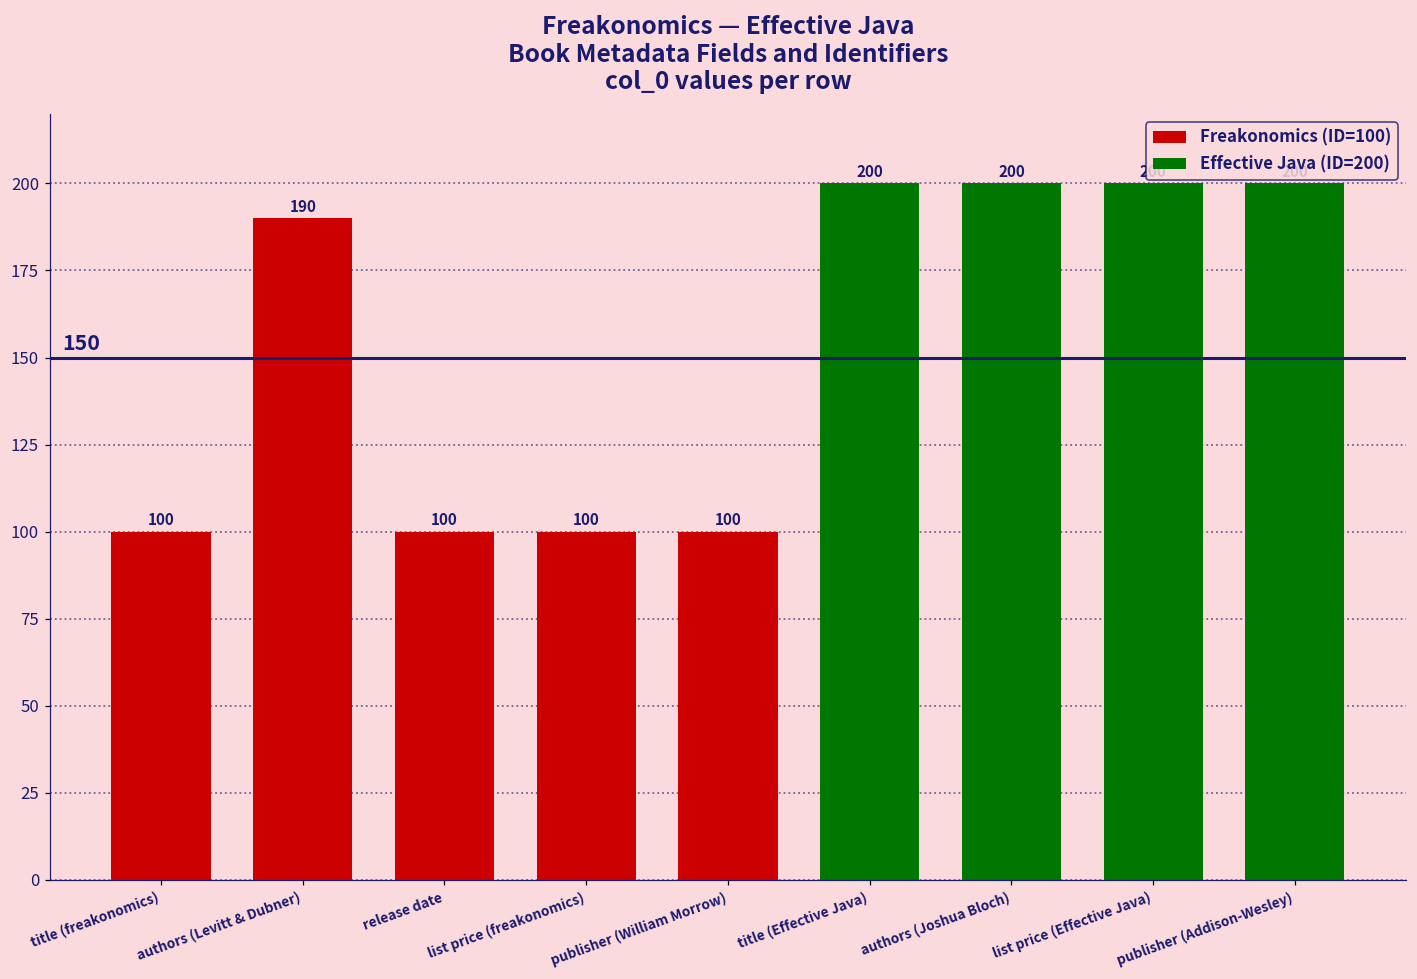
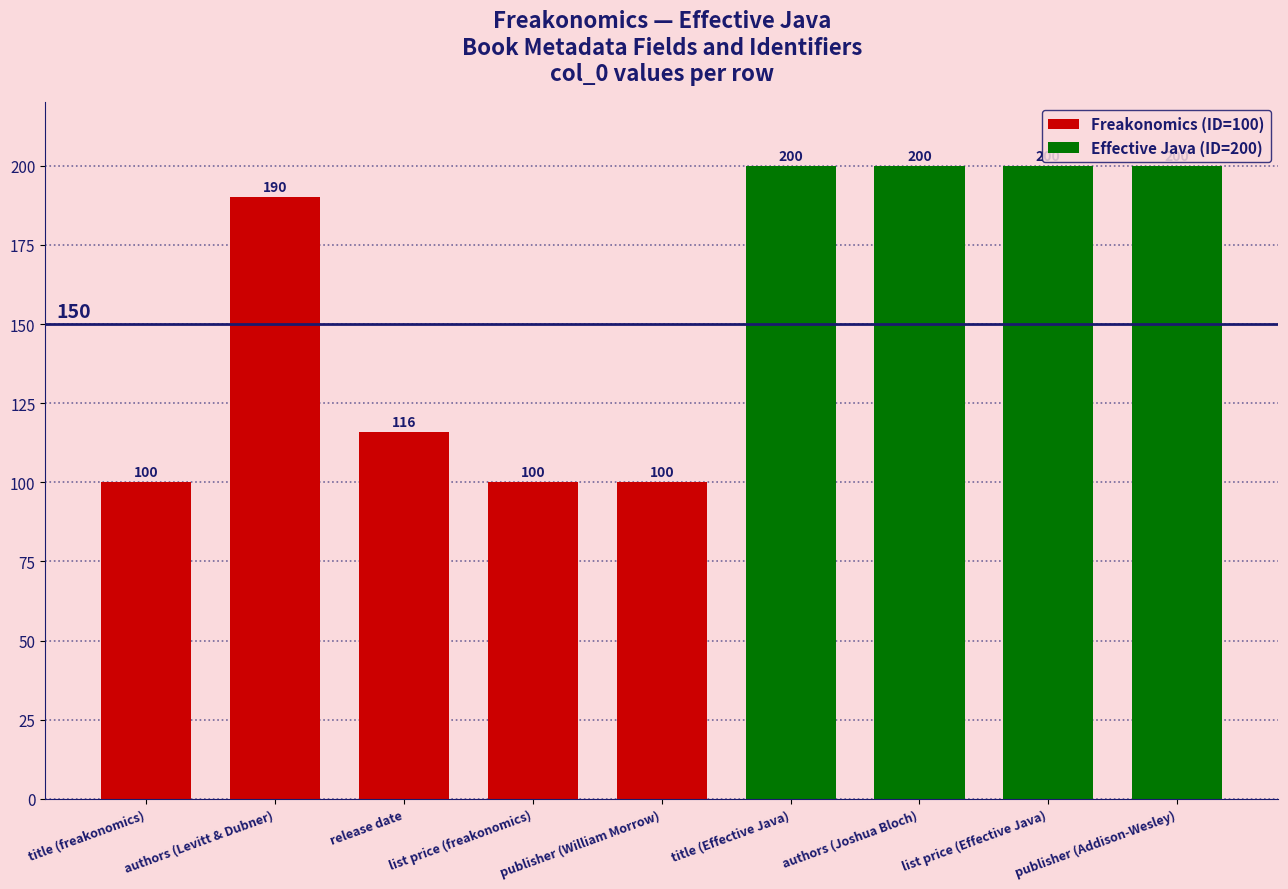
  {
    "title (freakonomics)": 100,
    "authors (Levitt & Dubner)": 190,
-   "release date": 100,
+   "release date": 116,
    "list price (freakonomics)": 100,
    "publisher (William Morrow)": 100,
    "title (Effective Java)": 200,
    "authors (Joshua Bloch)": 200
  }
